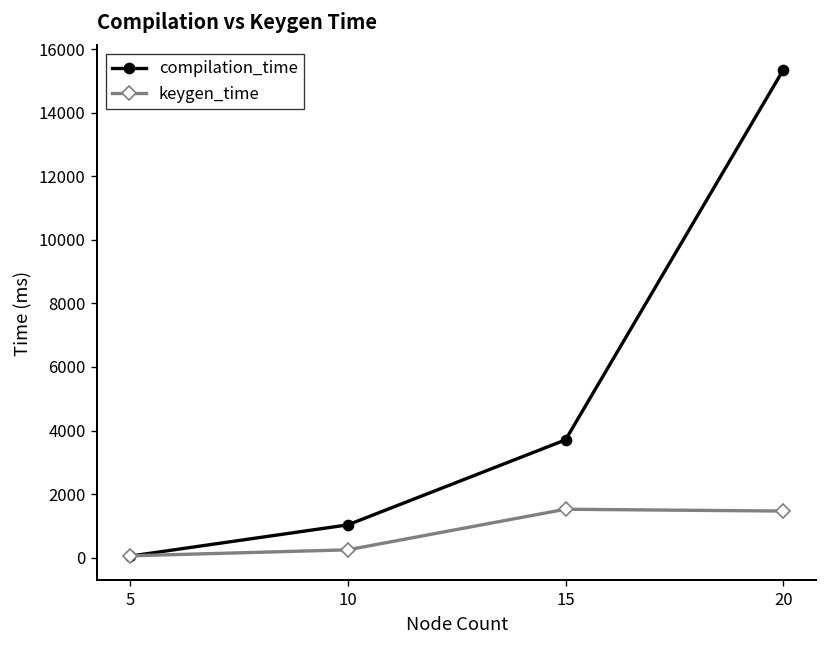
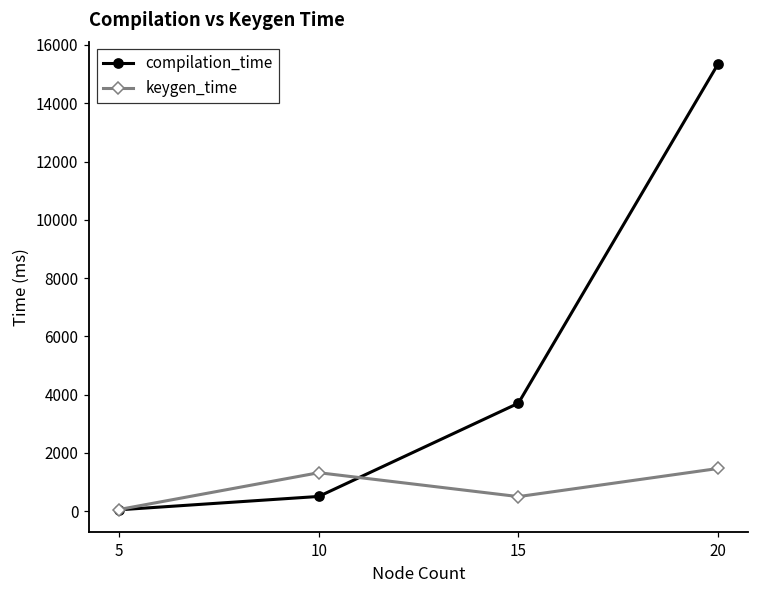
  {
    "compilation_time": {
-     "10": 1000,
+     "10": 500,
      "15": 3700,
      "20": 15300
    },
    "keygen_time": {
-     "10": 200,
-     "15": 1500,
+     "10": 1300,
+     "15": 500,
      "20": 1500
    }
  }
